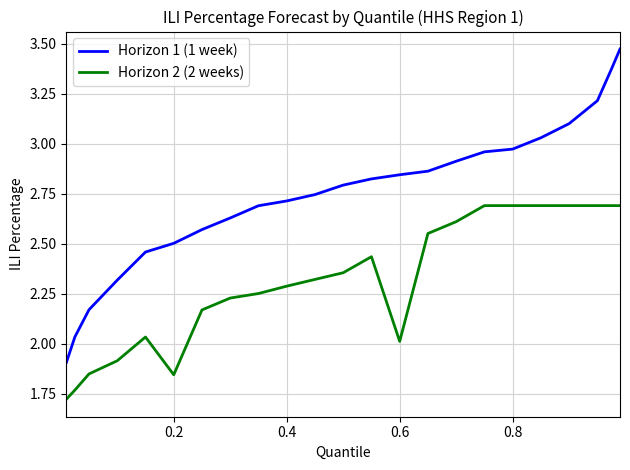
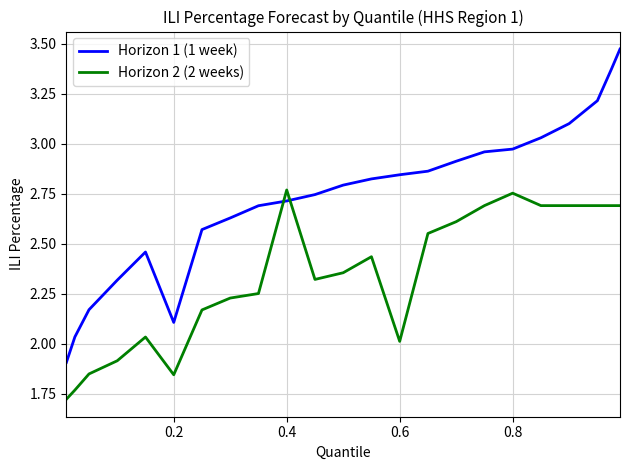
  {
    "Horizon 1 (1 week)": {
-     "0.2": 2.50,
+     "0.2": 2.11,
      "0.4": 2.71,
      "0.6": 2.84,
      "0.8": 2.97
    },
    "Horizon 2 (2 weeks)": {
      "0.2": 1.84,
-     "0.4": 2.29,
+     "0.4": 2.77,
      "0.6": 2.01,
-     "0.8": 2.69
+     "0.8": 2.75
    }
  }
